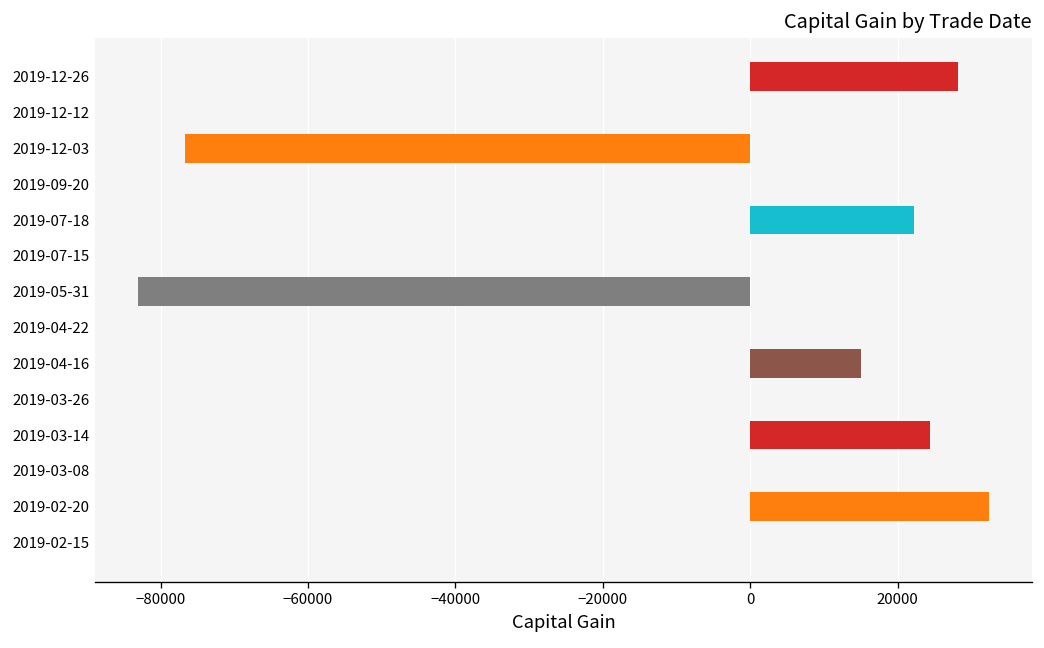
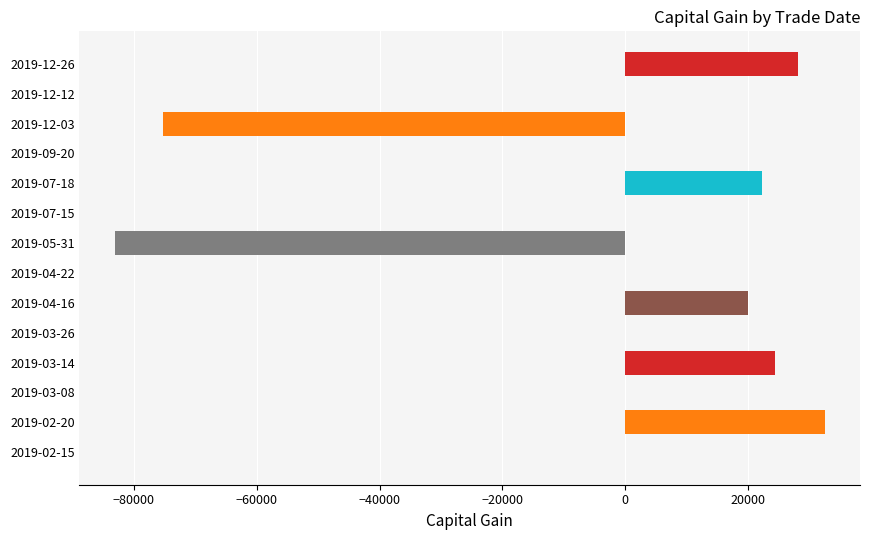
  {
    "2019-12-26": 28000,
    "2019-12-12": 0,
-   "2019-12-03": -77000,
+   "2019-12-03": -75000,
    "2019-09-20": 0,
    "2019-07-18": 22000,
    "2019-07-15": 0,
    "2019-05-31": -83000,
    "2019-04-22": 0,
-   "2019-04-16": 15000,
+   "2019-04-16": 20000,
    "2019-03-26": 0,
    "2019-03-14": 24000,
    "2019-03-08": 0,
    "2019-02-20": 32000,
    "2019-02-15": 0
  }
